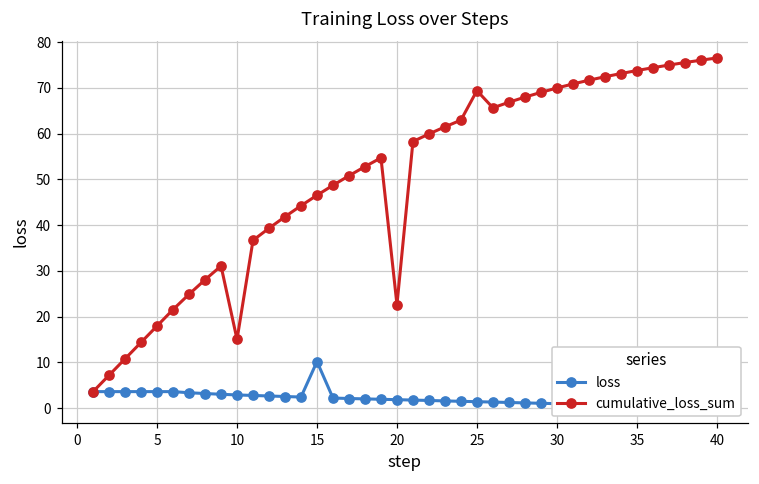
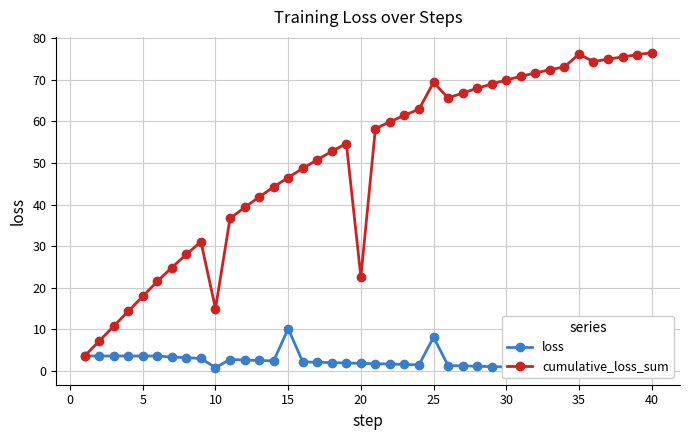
  {
    "loss": {
      "5": 4,
-     "10": 3,
+     "10": 1,
      "15": 10,
      "20": 2,
-     "25": 1
+     "25": 8
    },
    "cumulative_loss_sum": {
      "5": 18,
      "10": 15,
      "15": 47,
      "20": 23,
      "25": 69,
      "30": 70,
-     "35": 74,
+     "35": 76,
      "40": 77
    }
  }
